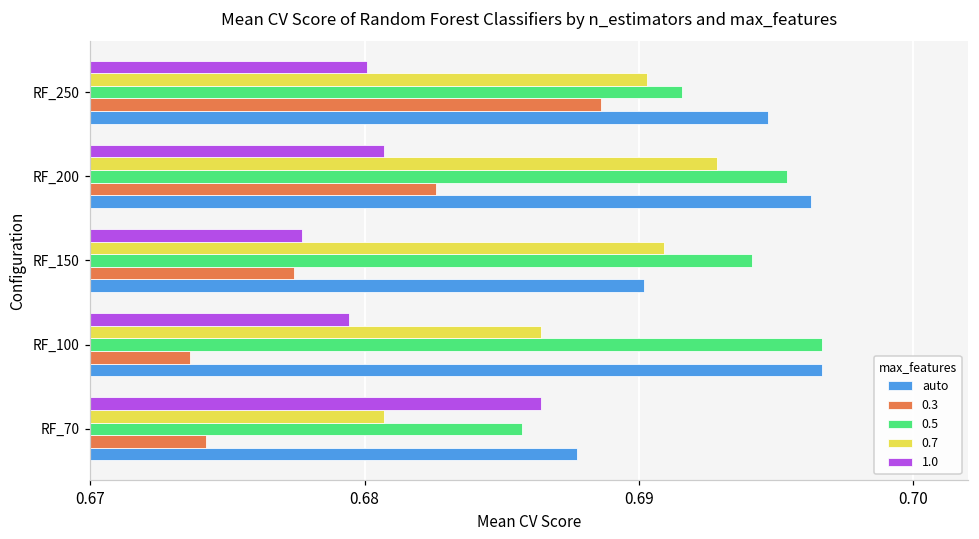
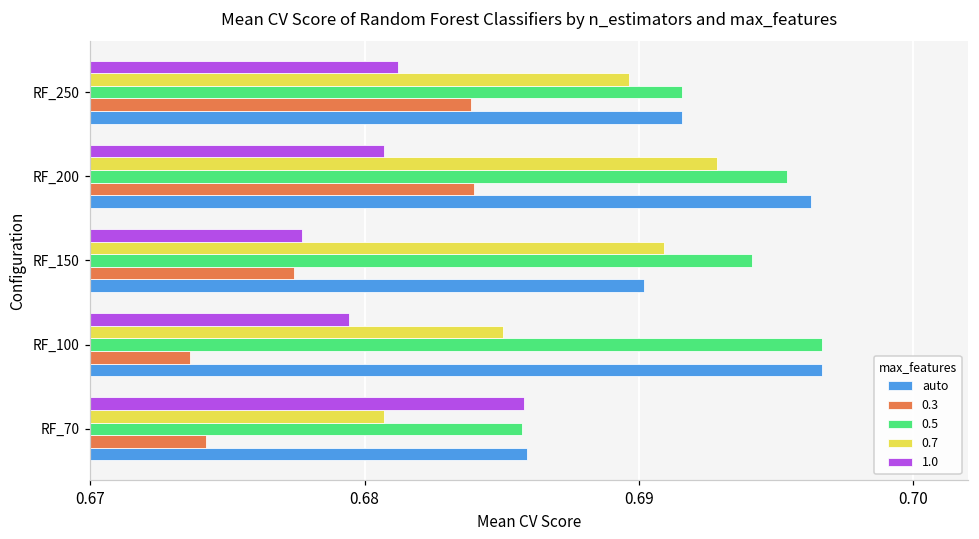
  {
    "auto": {
-     "RF_250": 0.6947,
+     "RF_250": 0.6916,
      "RF_200": 0.6963,
      "RF_150": 0.6902,
      "RF_100": 0.6967,
-     "RF_70": 0.6877
+     "RF_70": 0.6859
    },
    "0.3": {
-     "RF_250": 0.6886,
-     "RF_200": 0.6826,
+     "RF_250": 0.6839,
+     "RF_200": 0.6840,
      "RF_150": 0.6774,
      "RF_100": 0.6736,
      "RF_70": 0.6742
    },
    "0.5": {
      "RF_250": 0.6916,
      "RF_200": 0.6954,
      "RF_150": 0.6941,
      "RF_100": 0.6967,
      "RF_70": 0.6858
    },
    "0.7": {
-     "RF_250": 0.6903,
+     "RF_250": 0.6896,
      "RF_200": 0.6929,
      "RF_150": 0.6909,
-     "RF_100": 0.6864,
+     "RF_100": 0.6850,
      "RF_70": 0.6807
    },
    "1.0": {
-     "RF_250": 0.6801,
+     "RF_250": 0.6812,
      "RF_200": 0.6807,
      "RF_150": 0.6777,
      "RF_100": 0.6794,
-     "RF_70": 0.6864
+     "RF_70": 0.6858
    }
  }
